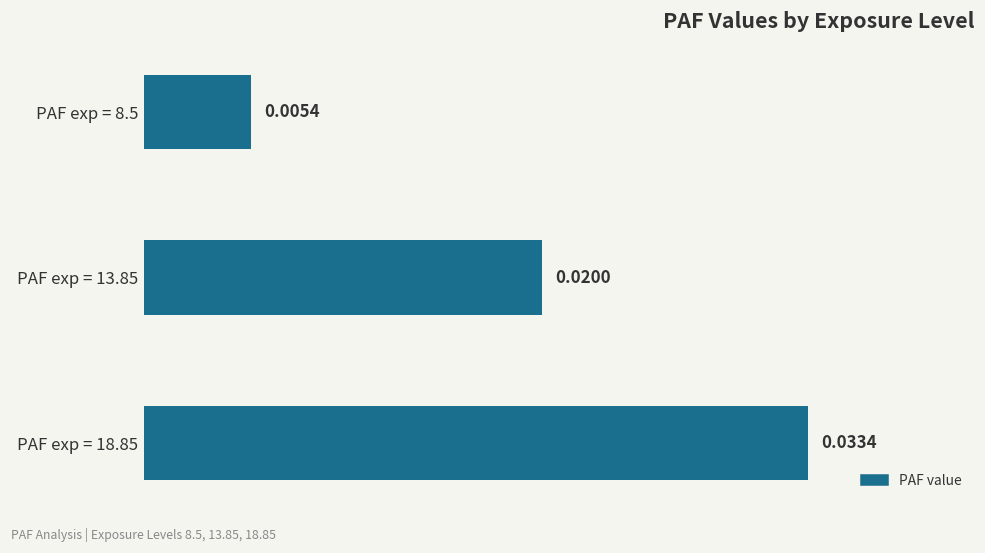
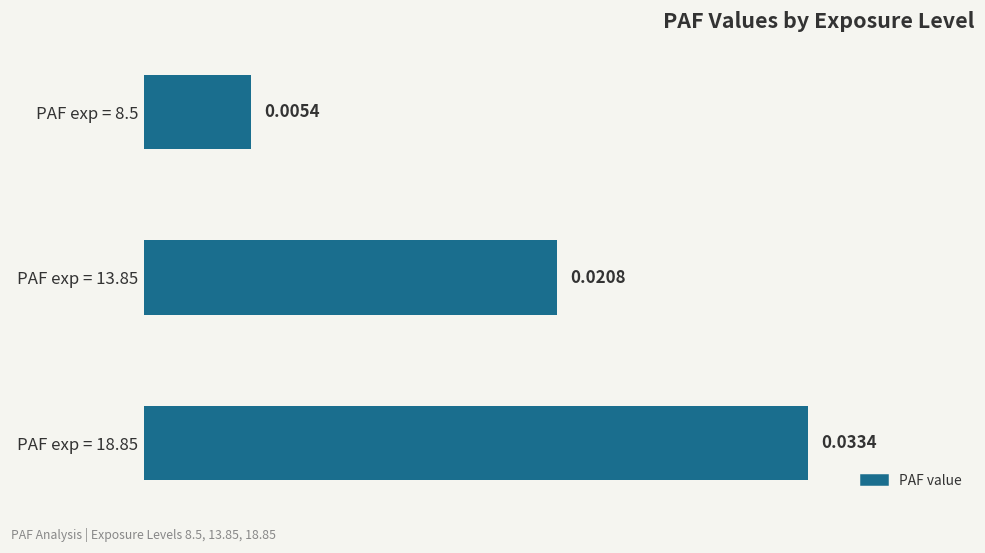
  {
    "PAF exp = 8.5": 0.0054,
-   "PAF exp = 13.85": 0.0200,
+   "PAF exp = 13.85": 0.0208,
    "PAF exp = 18.85": 0.0334
  }
